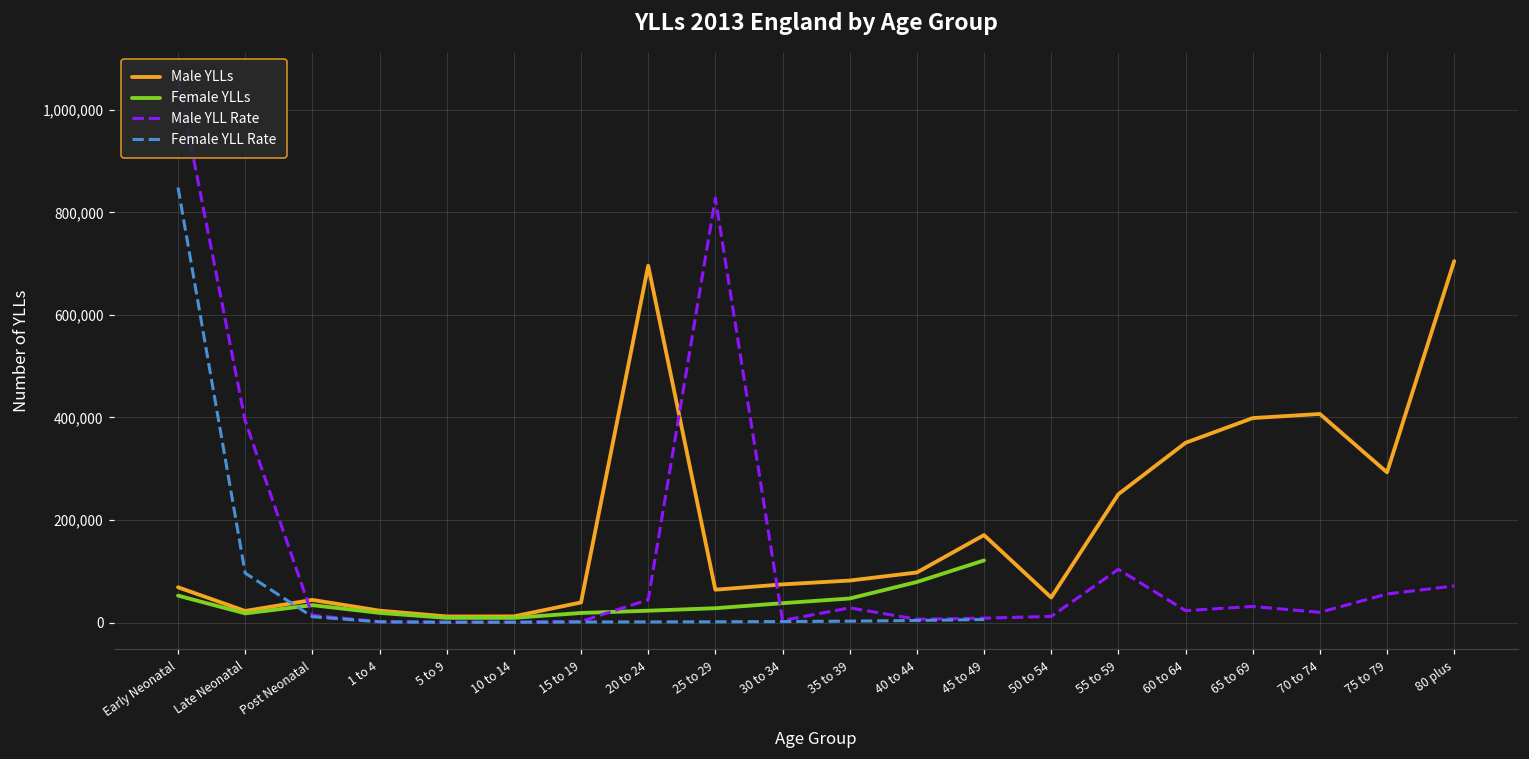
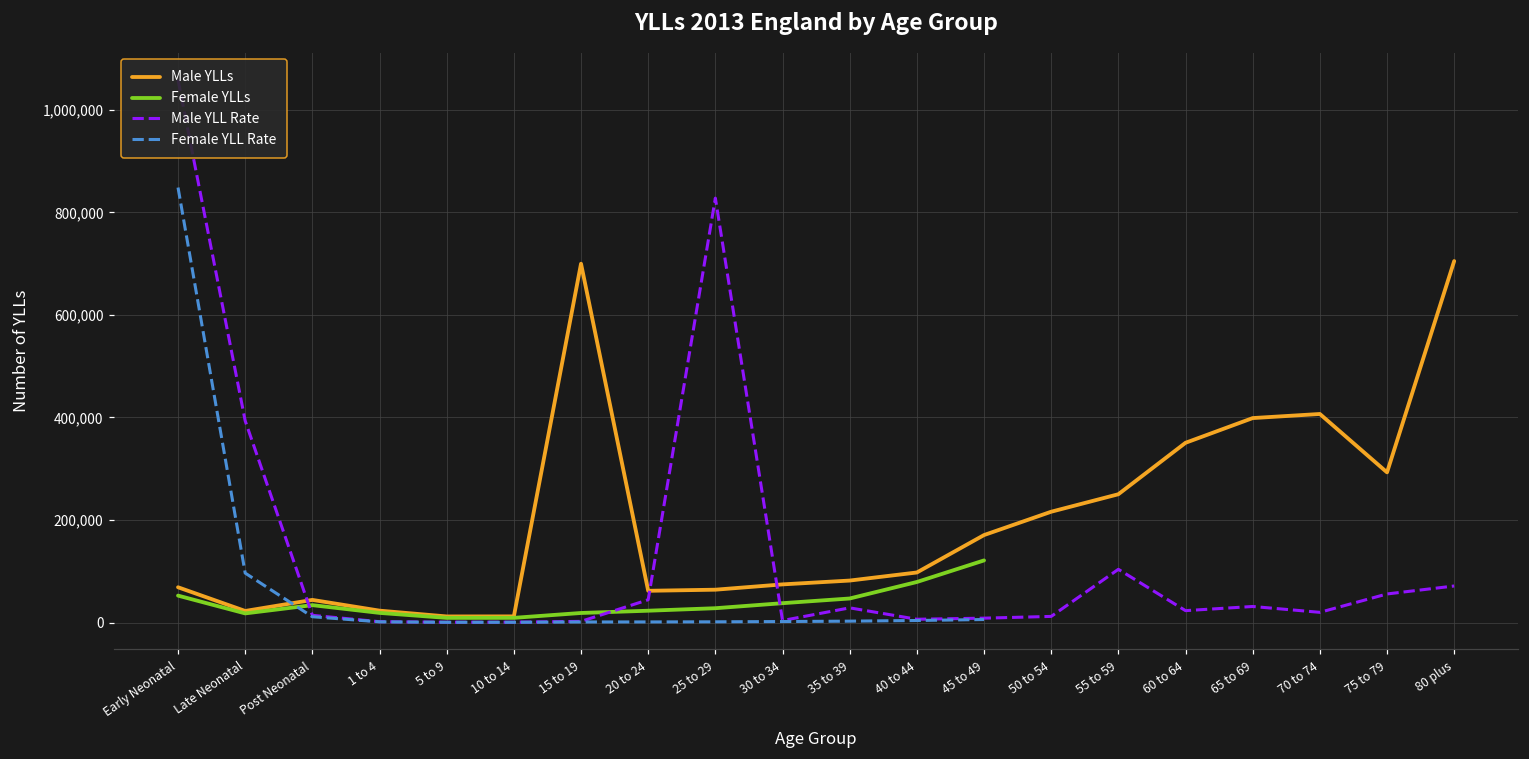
  {
    "Male YLLs": {
      "Early Neonatal": "70,000",
      "Post Neonatal": "40,000",
-     "15 to 19": "40,000",
-     "20 to 24": "700,000",
+     "15 to 19": "700,000",
+     "20 to 24": "60,000",
      "25 to 29": "60,000",
      "30 to 34": "70,000",
      "35 to 39": "80,000",
      "40 to 44": "100,000",
      "45 to 49": "170,000",
-     "50 to 54": "50,000",
+     "50 to 54": "220,000",
      "55 to 59": "250,000",
      "60 to 64": "350,000",
      "65 to 69": "400,000",
      "70 to 74": "410,000",
      "75 to 79": "290,000",
      "80 plus": "700,000"
    },
    "Female YLLs": {
      "Early Neonatal": "50,000",
      "Post Neonatal": "30,000",
      "15 to 19": "20,000",
      "20 to 24": "20,000",
      "25 to 29": "30,000",
      "30 to 34": "40,000",
      "35 to 39": "50,000",
      "40 to 44": "80,000",
      "45 to 49": "120,000"
    },
    "Male YLL Rate": {
      "Late Neonatal": "390,000",
      "20 to 24": "40,000",
      "25 to 29": "830,000",
      "35 to 39": "30,000",
      "50 to 54": "10,000",
      "55 to 59": "100,000",
      "60 to 64": "20,000",
      "65 to 69": "30,000",
      "70 to 74": "20,000",
      "75 to 79": "60,000",
      "80 plus": "70,000"
    },
    "Female YLL Rate": {
      "Early Neonatal": "850,000",
      "Late Neonatal": "100,000",
      "20 to 24": "0",
      "25 to 29": "0",
      "35 to 39": "0"
    }
  }
